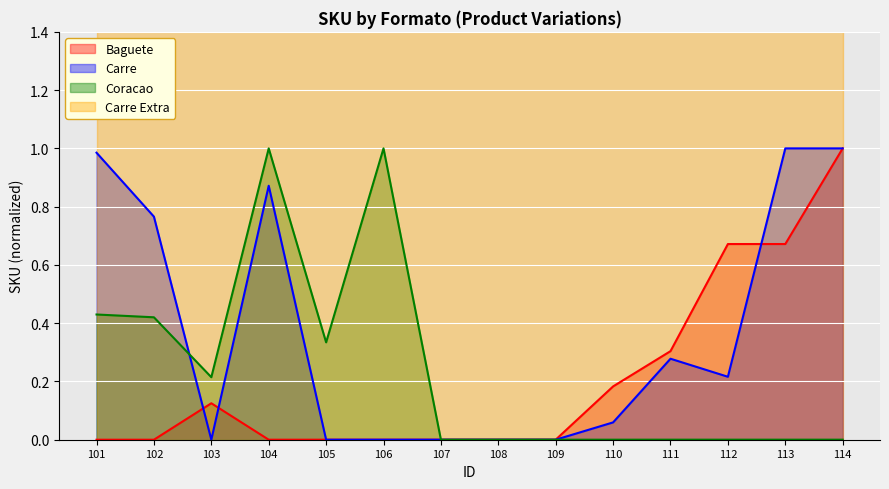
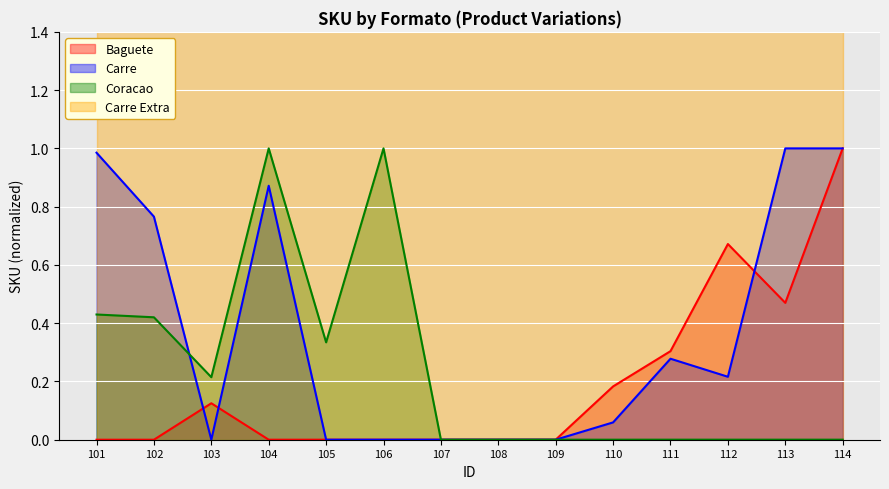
  {
    "Baguete": {
      "101": 0.00,
      "102": 0.00,
      "103": 0.13,
      "104": 0.00,
      "110": 0.18,
      "111": 0.30,
      "112": 0.67,
-     "113": 0.67
+     "113": 0.47
    },
    "Carre": {
      "101": 0.99,
      "102": 0.77,
      "103": 0.00,
      "104": 0.87,
      "110": 0.06,
      "111": 0.28,
      "112": 0.22,
      "113": 1.00
    },
    "Coracao": {
      "101": 0.43,
      "102": 0.42,
      "103": 0.21,
      "104": 1.00,
      "105": 0.33,
      "106": 1.00,
      "110": 0.00,
      "111": 0.00,
      "112": 0.00,
      "113": 0.00,
      "114": 0.00
    }
  }
